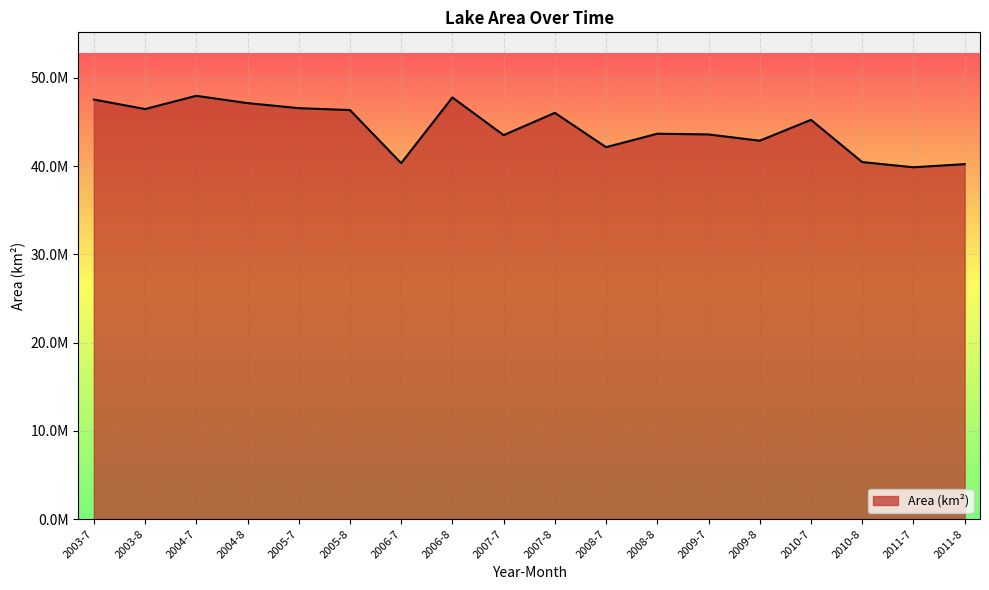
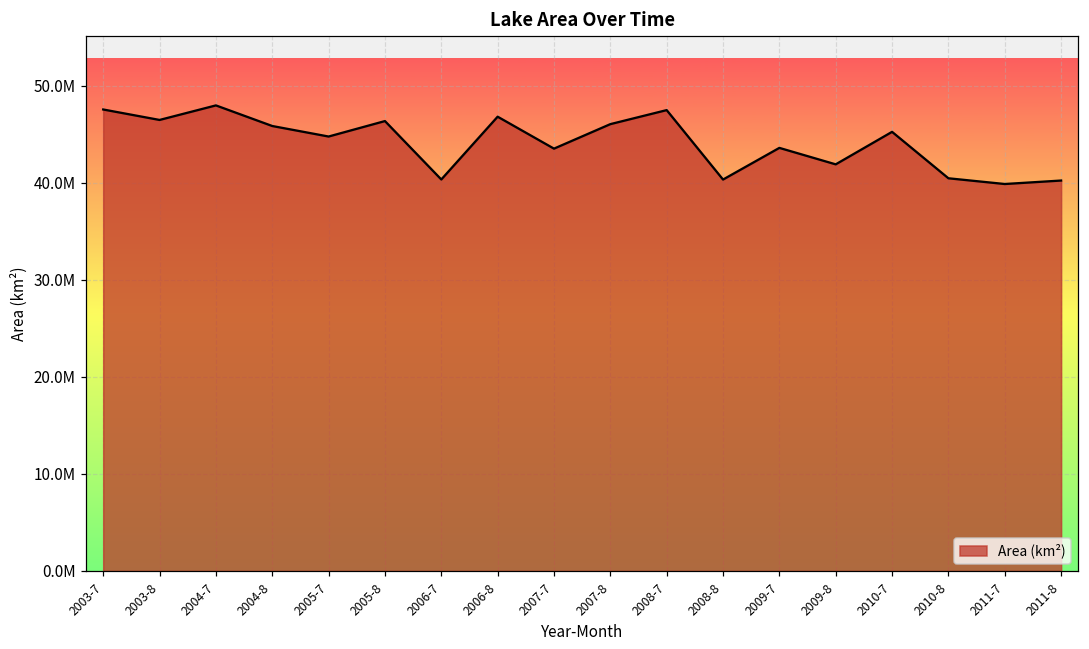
  {
    "2003-7": 48000000,
    "2003-8": 46000000,
    "2004-7": 48000000,
-   "2004-8": 47000000,
-   "2005-7": 47000000,
+   "2004-8": 46000000,
+   "2005-7": 45000000,
    "2005-8": 46000000,
    "2006-7": 40000000,
-   "2006-8": 48000000,
+   "2006-8": 47000000,
    "2007-7": 44000000,
    "2007-8": 46000000,
-   "2008-7": 42000000,
-   "2008-8": 44000000,
+   "2008-7": 47000000,
+   "2008-8": 40000000,
    "2009-7": 44000000,
-   "2009-8": 43000000,
+   "2009-8": 42000000,
    "2010-7": 45000000,
    "2010-8": 40000000,
    "2011-7": 40000000,
    "2011-8": 40000000
  }
